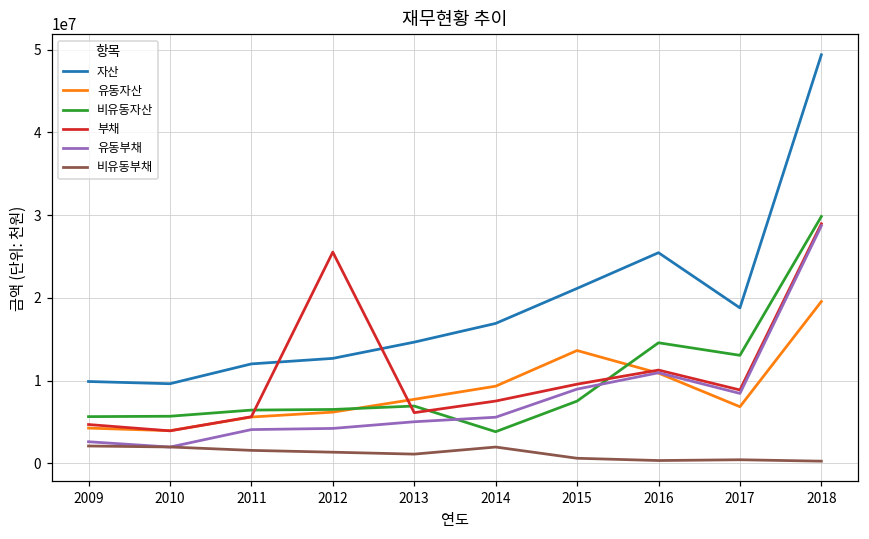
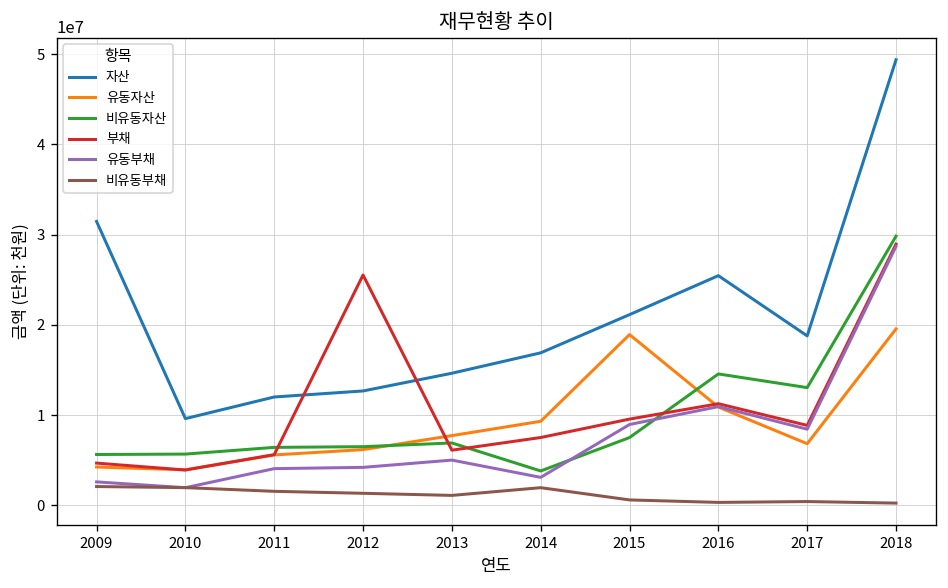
  {
    "자산": {
-     "2009": 10000000,
+     "2009": 31000000,
      "2010": 10000000,
      "2011": 12000000,
      "2012": 13000000,
      "2013": 15000000,
      "2014": 17000000,
      "2015": 21000000,
      "2016": 25000000,
      "2017": 19000000,
      "2018": 49000000
    },
    "유동자산": {
      "2009": 4000000,
      "2013": 8000000,
      "2014": 9000000,
-     "2015": 14000000,
+     "2015": 19000000,
      "2017": 7000000,
      "2018": 20000000
    },
    "비유동자산": {
      "2009": 6000000,
      "2010": 6000000,
      "2011": 6000000,
      "2013": 7000000,
      "2014": 4000000,
      "2015": 8000000,
      "2016": 15000000,
      "2017": 13000000,
      "2018": 30000000
    },
    "부채": {
      "2009": 5000000,
      "2012": 26000000,
      "2013": 6000000,
      "2014": 8000000,
      "2015": 10000000,
      "2017": 9000000
    },
    "유동부채": {
      "2009": 3000000,
      "2011": 4000000,
      "2012": 4000000,
      "2013": 5000000,
-     "2014": 6000000,
+     "2014": 3000000,
      "2015": 9000000,
      "2017": 8000000
    },
    "비유동부채": {
      "2009": 2000000,
      "2011": 2000000,
      "2012": 1000000,
      "2013": 1000000,
      "2014": 2000000,
      "2015": 1000000,
      "2016": 0,
      "2017": 0,
      "2018": 0
    }
  }
